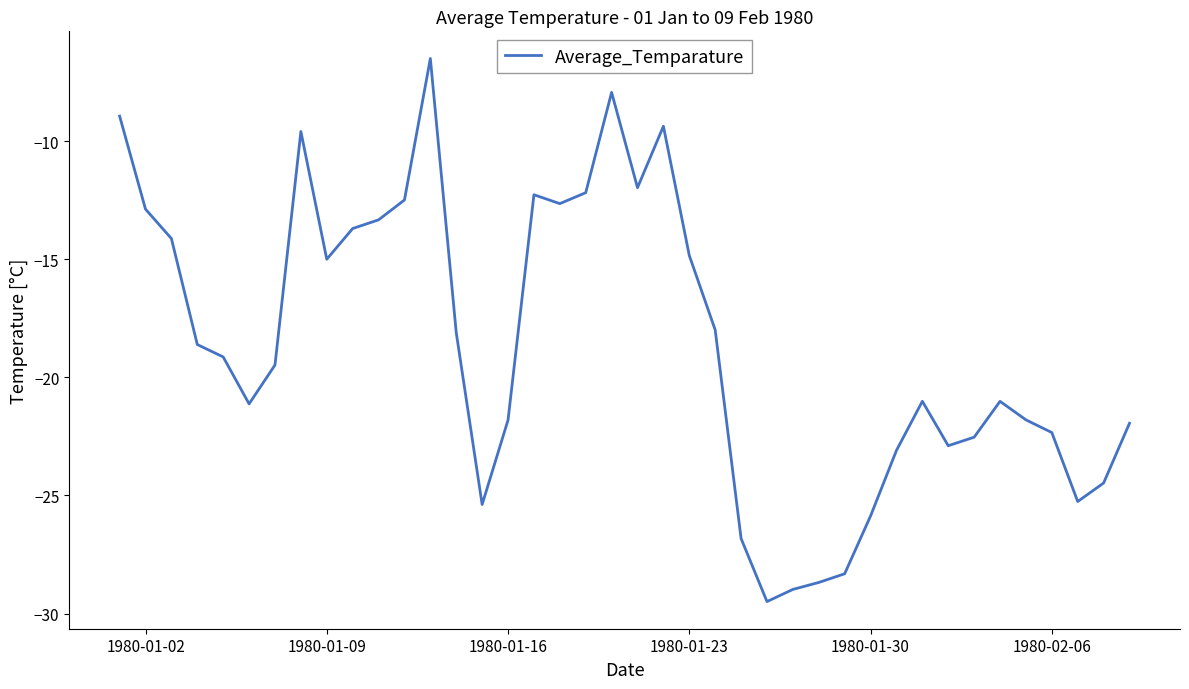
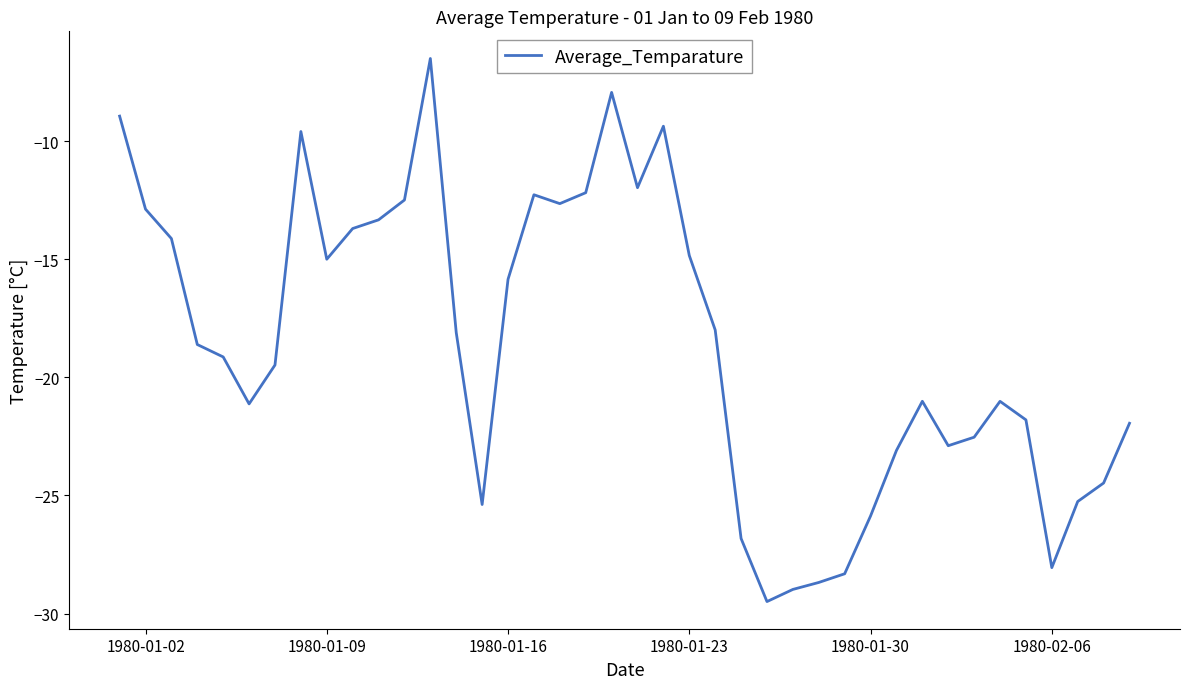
  {
    "1980-01-02": -12.9,
    "1980-01-09": -15.0,
-   "1980-01-16": -21.8,
+   "1980-01-16": -15.8,
    "1980-01-23": -14.8,
    "1980-01-30": -25.9,
-   "1980-02-06": -22.3
+   "1980-02-06": -28.1
  }
